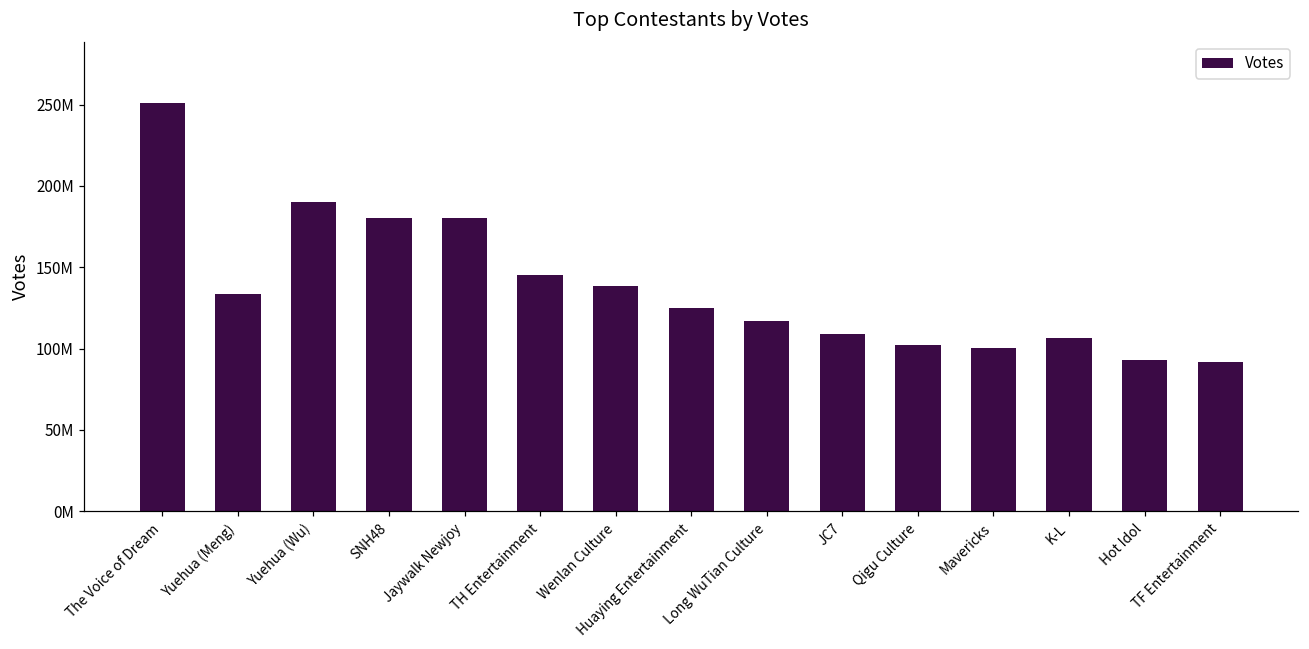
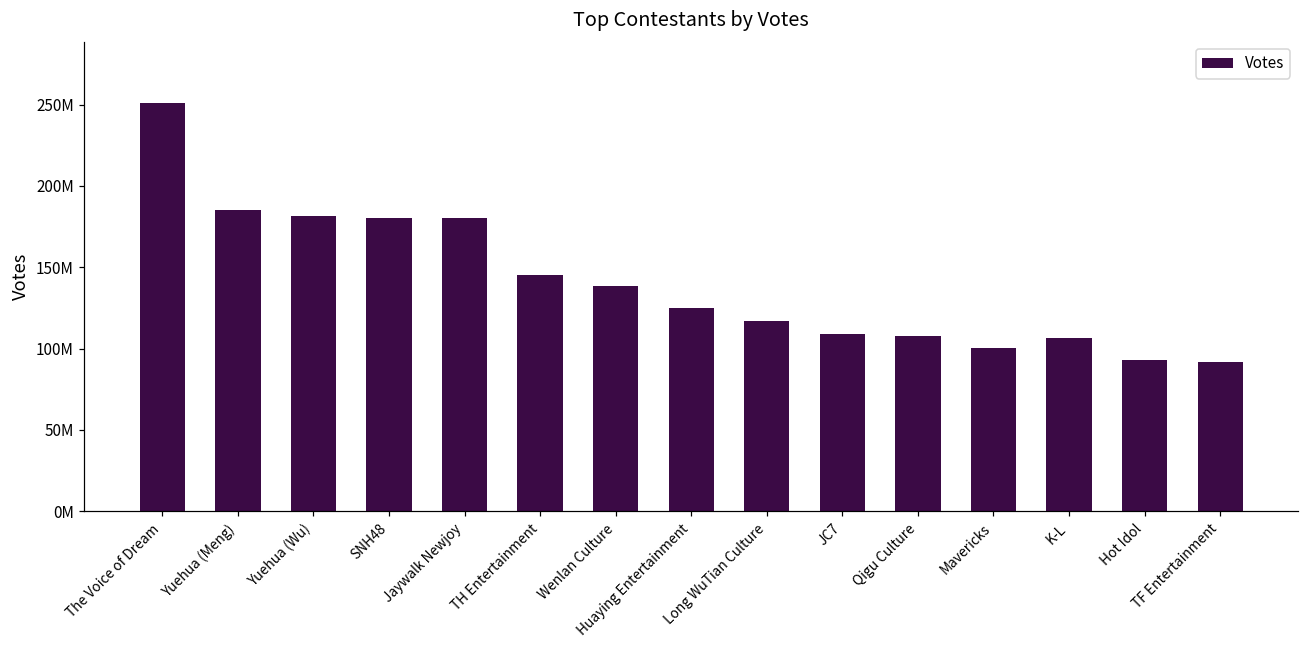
  {
    "The Voice of Dream": 251000000,
-   "Yuehua (Meng)": 133000000,
-   "Yuehua (Wu)": 190000000,
+   "Yuehua (Meng)": 185000000,
+   "Yuehua (Wu)": 182000000,
    "SNH48": 180000000,
    "Jaywalk Newjoy": 180000000,
    "TH Entertainment": 145000000,
    "Wenlan Culture": 139000000,
    "Huaying Entertainment": 125000000,
    "Long WuTian Culture": 117000000,
    "JC7": 109000000,
-   "Qigu Culture": 102000000,
+   "Qigu Culture": 108000000,
    "Mavericks": 100000000,
    "K-L": 107000000,
    "Hot Idol": 93000000,
    "TF Entertainment": 92000000
  }
